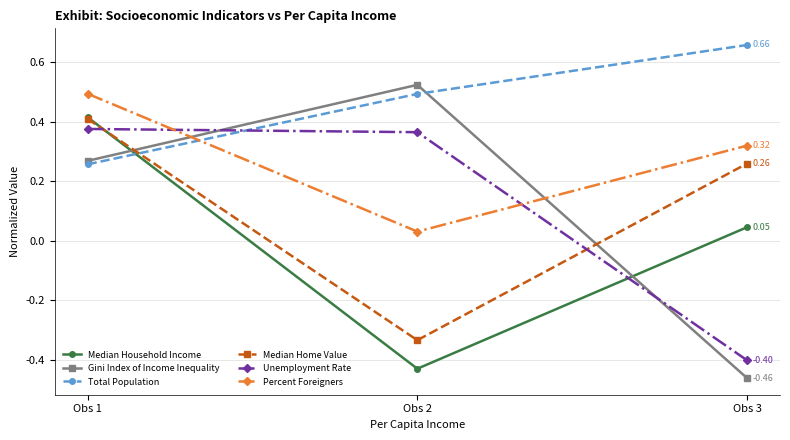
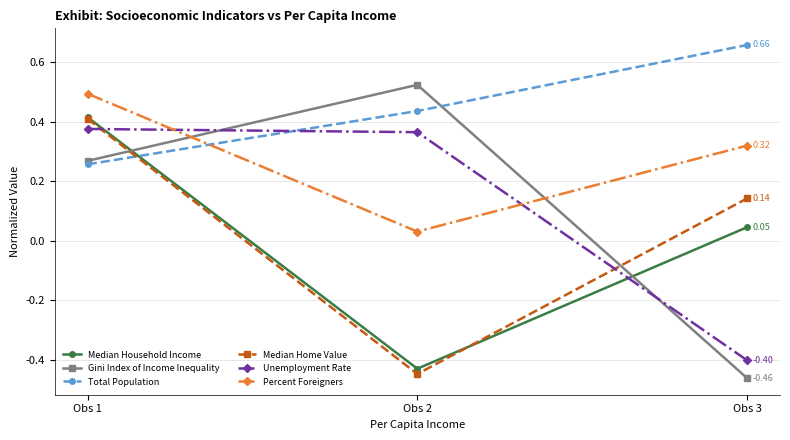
  {
    "Median Household Income": {
      "Obs 3": 0.05
    },
    "Gini Index of Income Inequality": {
      "Obs 3": -0.46
    },
    "Total Population": {
      "Obs 1": 0.26,
-     "Obs 2": 0.49
+     "Obs 2": 0.44
    },
    "Median Home Value": {
-     "Obs 2": -0.33,
-     "Obs 3": 0.26
+     "Obs 2": -0.45,
+     "Obs 3": 0.14
    },
    "Unemployment Rate": {
      "Obs 3": -0.40
    },
    "Percent Foreigners": {
      "Obs 3": 0.32
    }
  }
